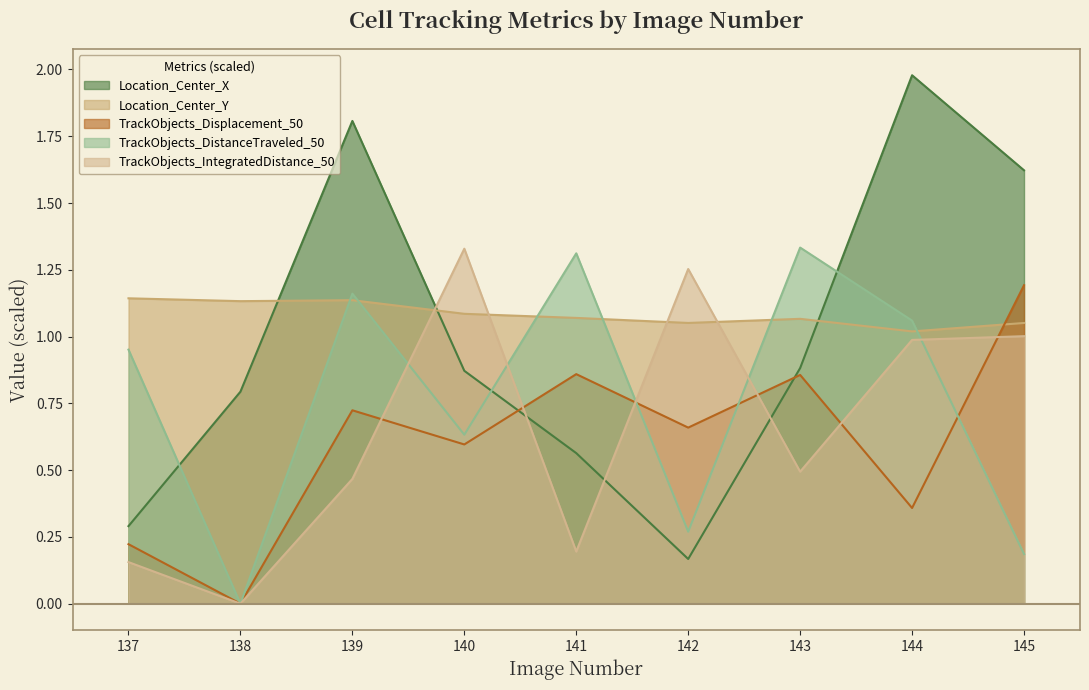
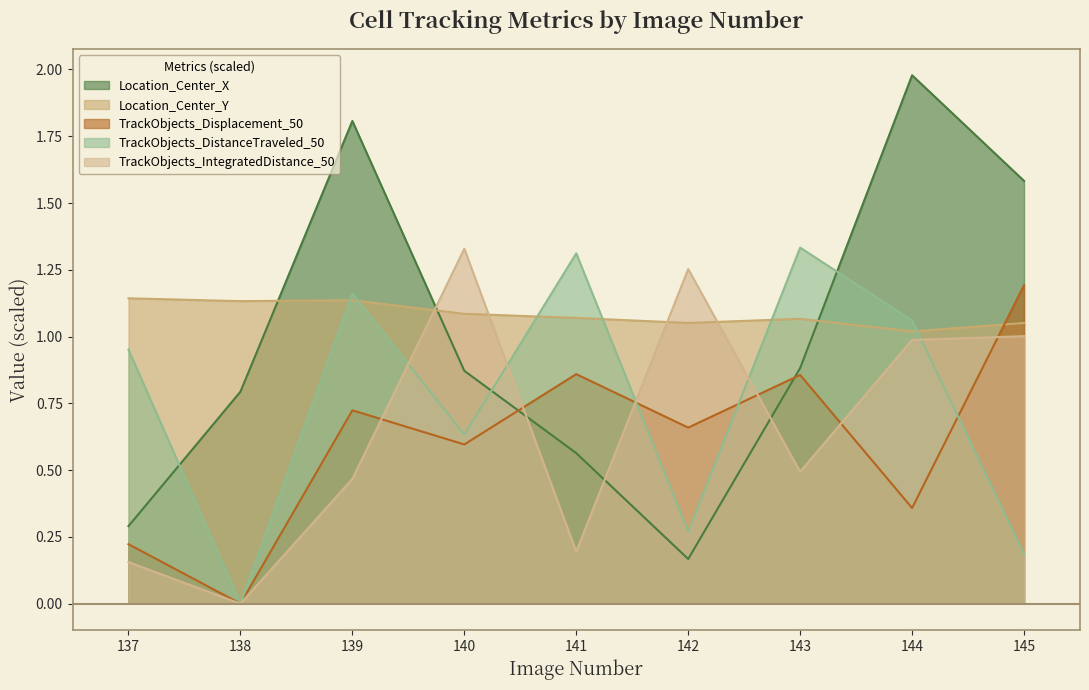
  {
    "Location_Center_X": {
      "137": 0.29,
      "138": 0.79,
      "139": 1.81,
      "140": 0.87,
      "141": 0.56,
      "142": 0.17,
      "143": 0.88,
      "144": 1.98,
-     "145": 1.62
+     "145": 1.58
    },
    "TrackObjects_Displacement_50": {
      "137": 0.22,
      "139": 0.72,
      "140": 0.60,
      "141": 0.86,
      "142": 0.66,
      "143": 0.86,
      "144": 0.36,
      "145": 1.19
    },
    "TrackObjects_DistanceTraveled_50": {
      "137": 0.95,
      "139": 1.16,
      "140": 0.63,
      "141": 1.31,
      "142": 0.27,
      "143": 1.33,
      "144": 1.06,
      "145": 0.19
    }
  }
